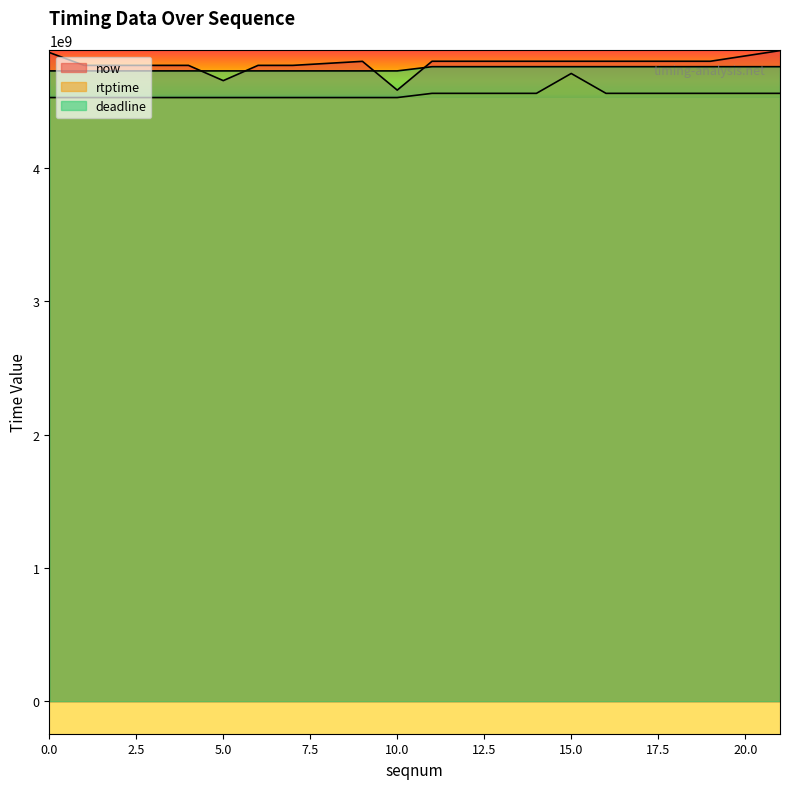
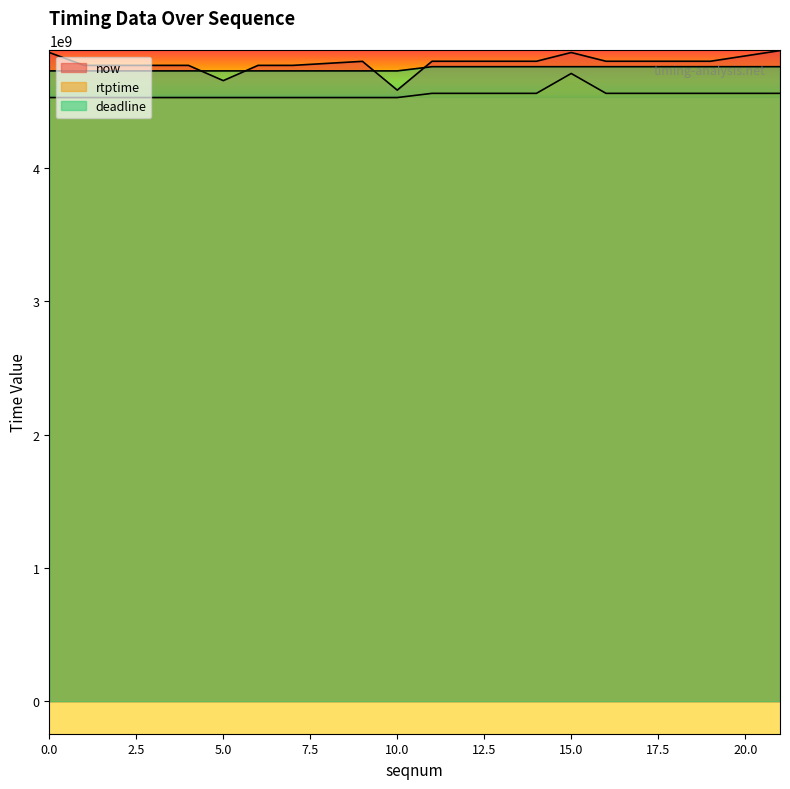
  {
    "now": {
      "0.0": 4870000000,
      "5.0": 4660000000,
      "10.0": 4580000000,
-     "15.0": 4800000000
+     "15.0": 4870000000
    },
    "rtptime": {
      "0.0": 4530000000,
      "5.0": 4530000000,
      "10.0": 4530000000,
      "15.0": 4710000000
    },
    "deadline": {
      "0.0": 4730000000,
      "5.0": 4730000000,
      "10.0": 4730000000,
      "15.0": 4760000000
    }
  }
